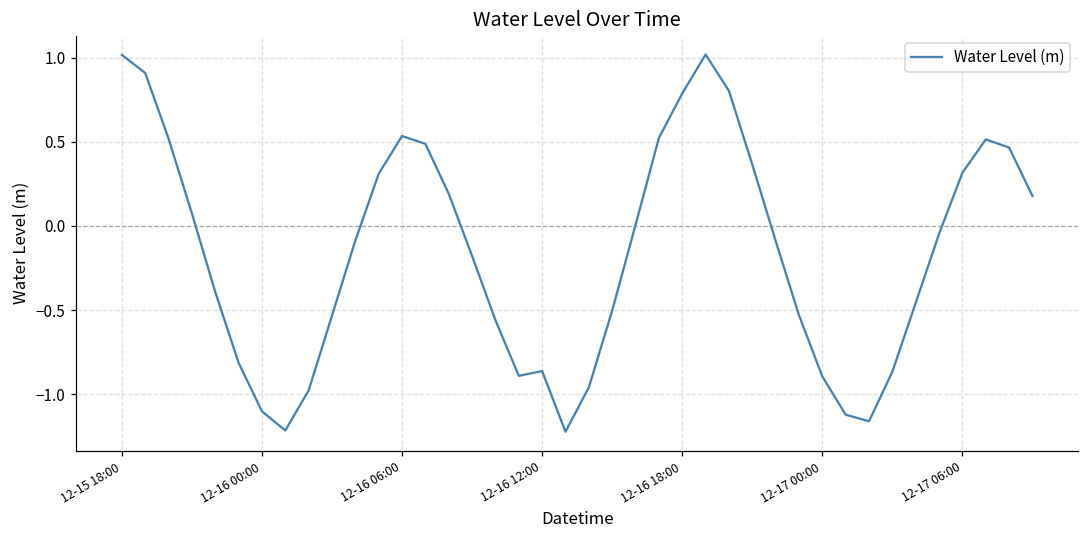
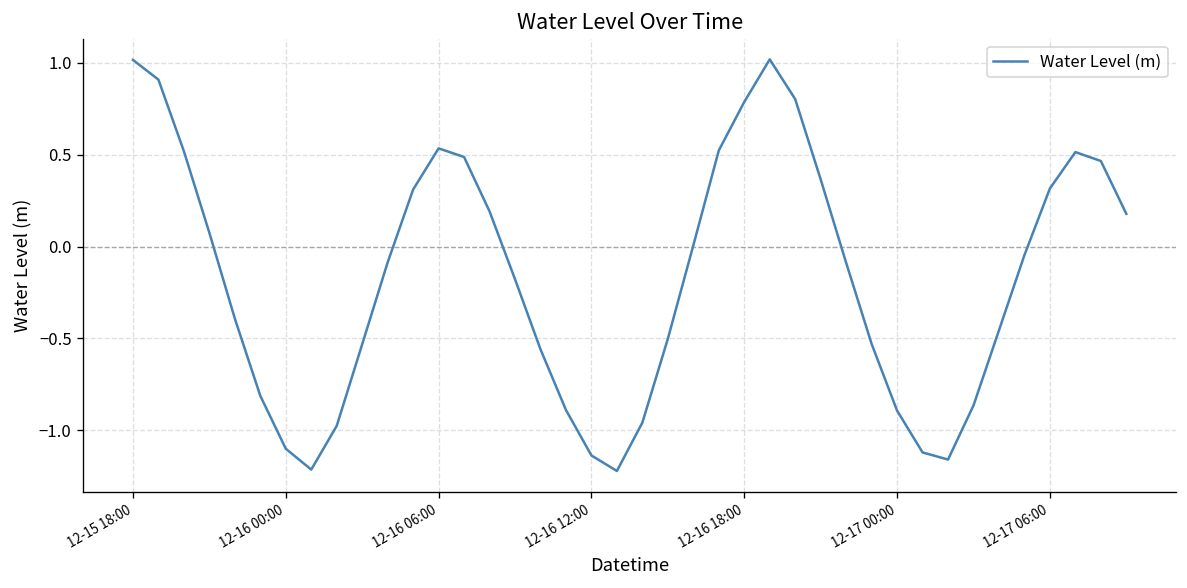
  {
    "12-15 18:00": 1.02,
    "12-16 00:00": -1.10,
    "12-16 06:00": 0.53,
-   "12-16 12:00": -0.86,
+   "12-16 12:00": -1.14,
    "12-16 18:00": 0.79,
    "12-17 00:00": -0.89,
    "12-17 06:00": 0.32
  }
